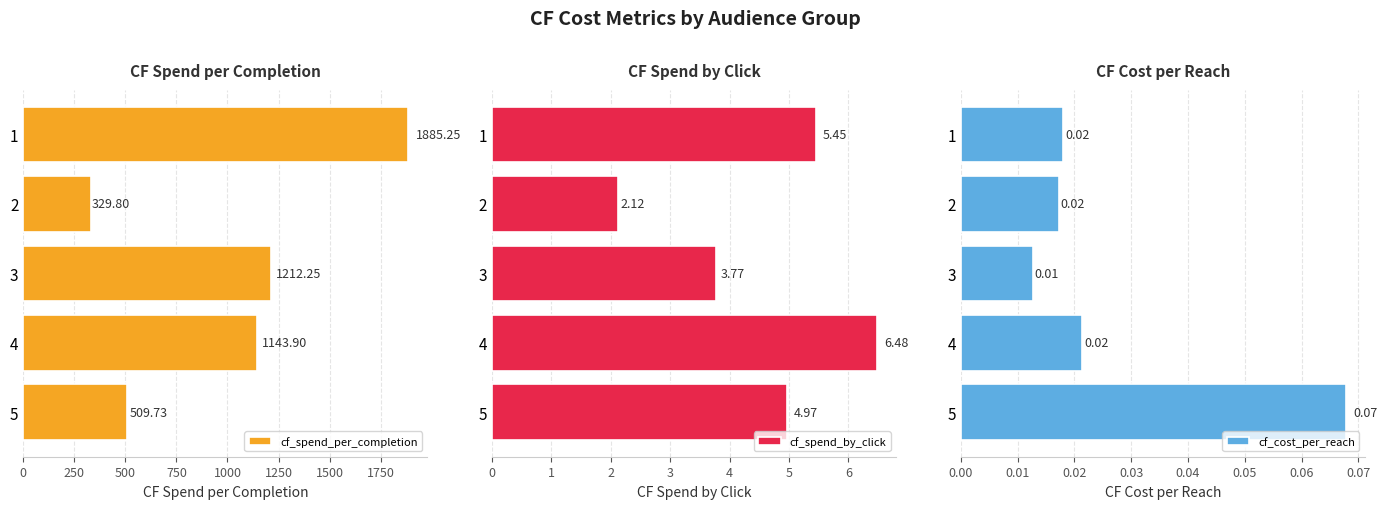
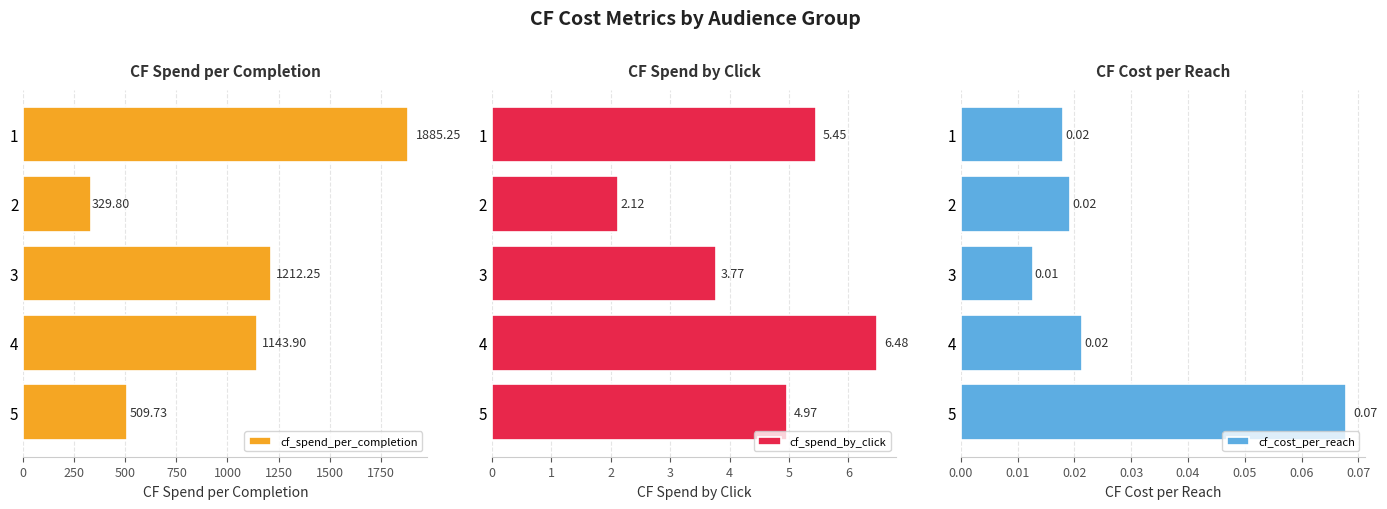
  {
    "CF Spend per Completion": {
      "1": 1885.25,
      "2": 329.80,
      "3": 1212.25,
      "4": 1143.90,
      "5": 509.73
    },
    "CF Spend by Click": {
      "1": 5.45,
      "2": 2.12,
      "3": 3.77,
      "4": 6.48,
      "5": 4.97
    },
    "CF Cost per Reach": {
-     "2": 0.017
+     "2": 0.019
    }
  }
